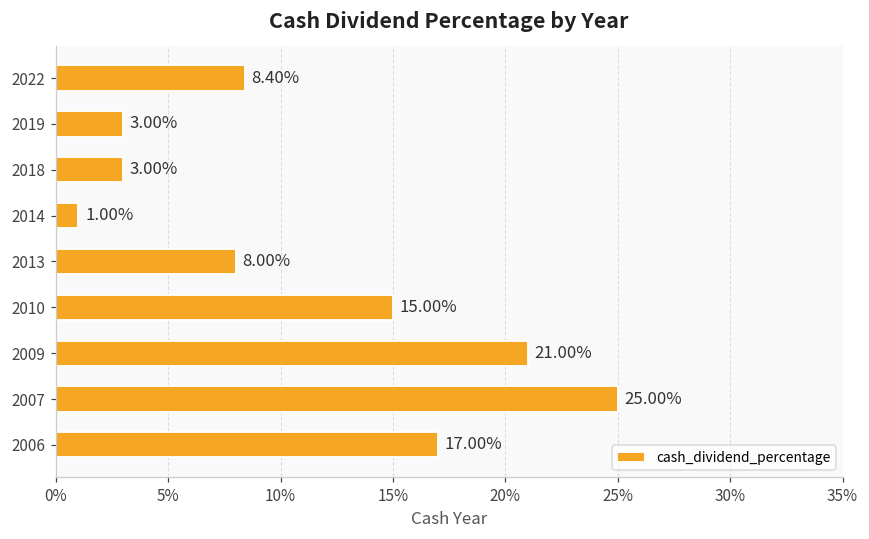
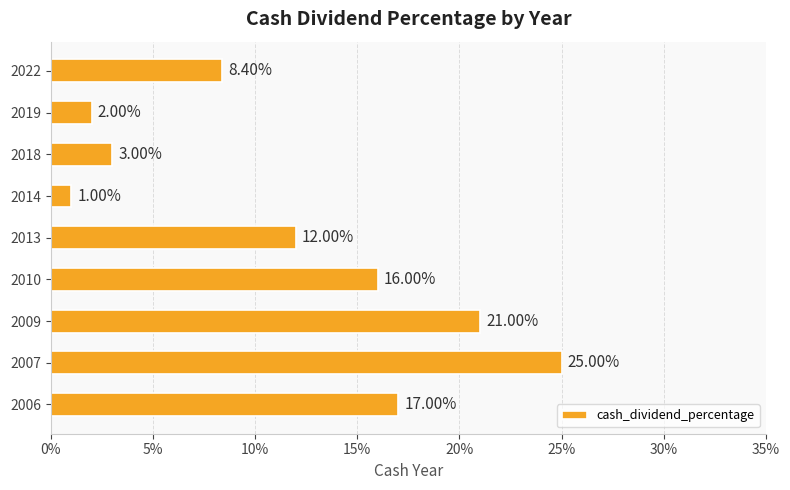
  {
    "2022": "8.40%",
-   "2019": "3.00%",
+   "2019": "2.00%",
    "2018": "3.00%",
    "2014": "1.00%",
-   "2013": "8.00%",
-   "2010": "15.00%",
+   "2013": "12.00%",
+   "2010": "16.00%",
    "2009": "21.00%",
    "2007": "25.00%",
    "2006": "17.00%"
  }
